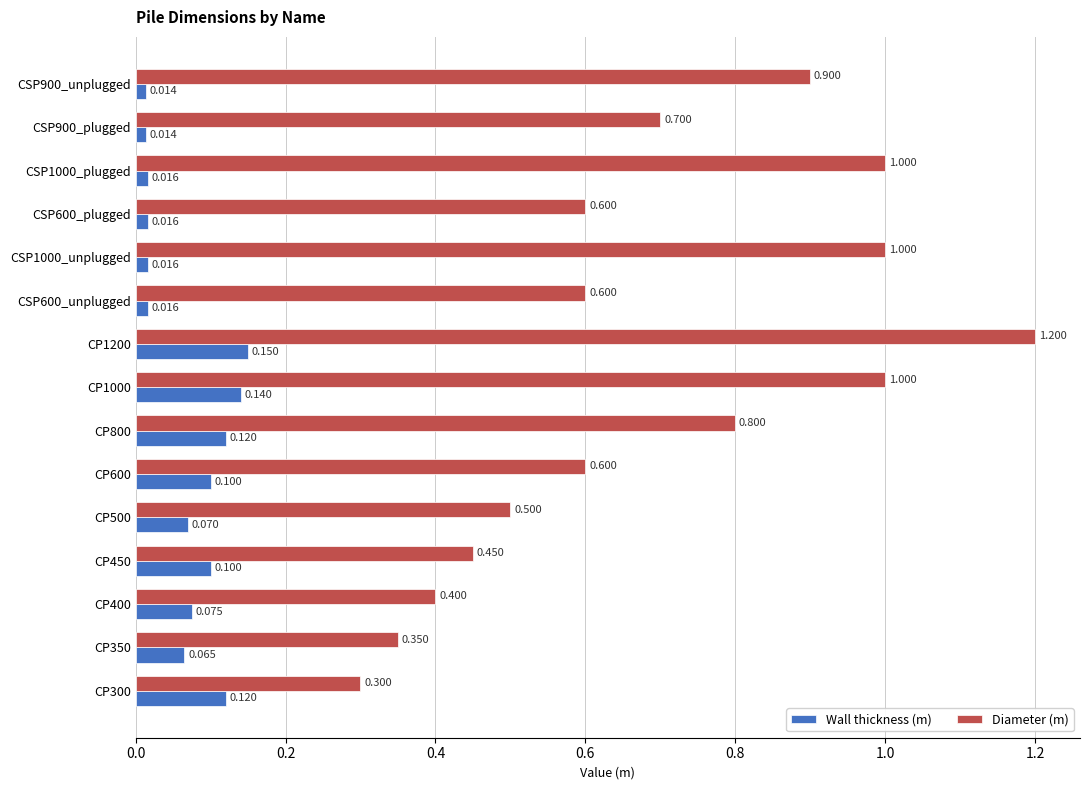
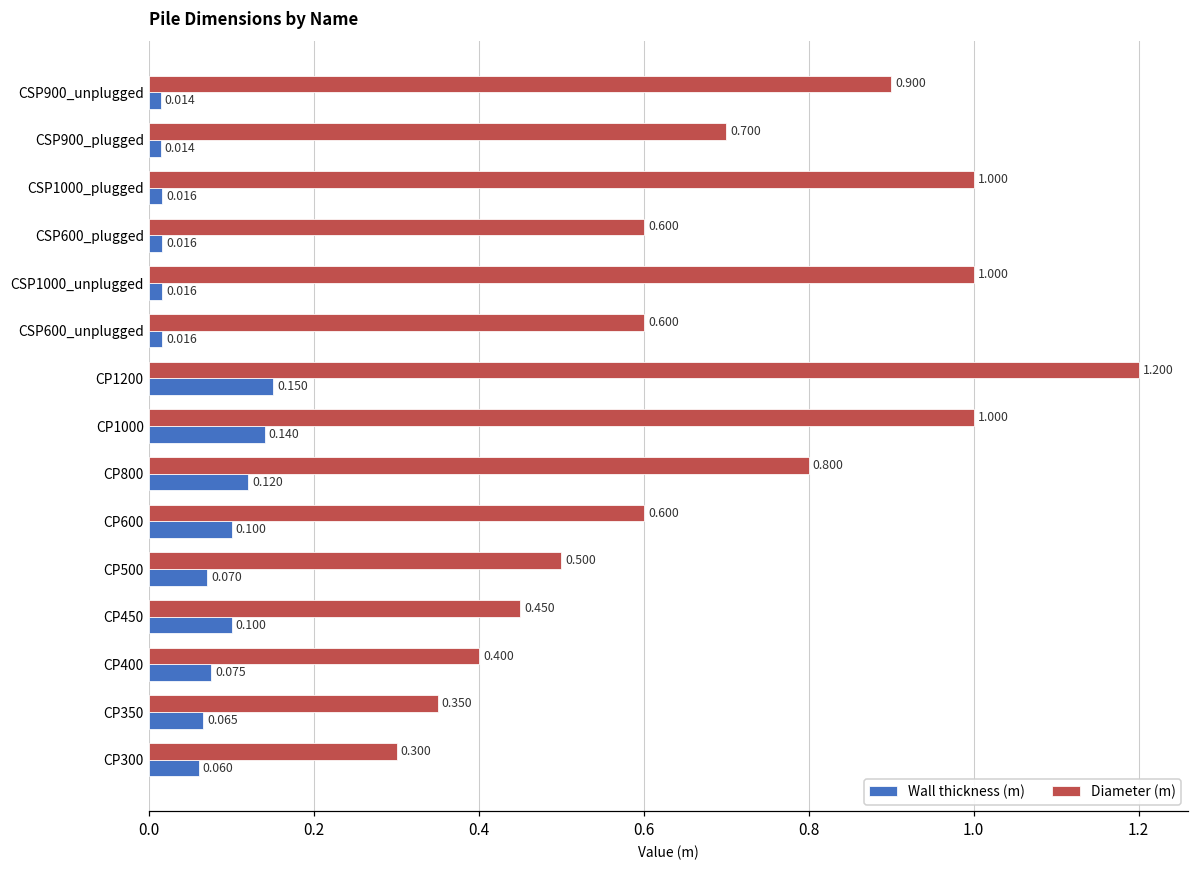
  {
    "Wall thickness (m)": {
      "CSP900_unplugged": 0.014,
      "CSP900_plugged": 0.014,
      "CSP1000_plugged": 0.016,
      "CSP600_plugged": 0.016,
      "CSP1000_unplugged": 0.016,
      "CSP600_unplugged": 0.016,
      "CP1200": 0.150,
      "CP1000": 0.140,
      "CP800": 0.120,
      "CP600": 0.100,
      "CP500": 0.070,
      "CP450": 0.100,
      "CP400": 0.075,
      "CP350": 0.065,
-     "CP300": 0.120
+     "CP300": 0.060
    },
    "Diameter (m)": {
      "CSP900_unplugged": 0.900,
      "CSP900_plugged": 0.700,
      "CSP1000_plugged": 1.000,
      "CSP600_plugged": 0.600,
      "CSP1000_unplugged": 1.000,
      "CSP600_unplugged": 0.600,
      "CP1200": 1.200,
      "CP1000": 1.000,
      "CP800": 0.800,
      "CP600": 0.600,
      "CP500": 0.500,
      "CP450": 0.450,
      "CP400": 0.400,
      "CP350": 0.350,
      "CP300": 0.300
    }
  }
